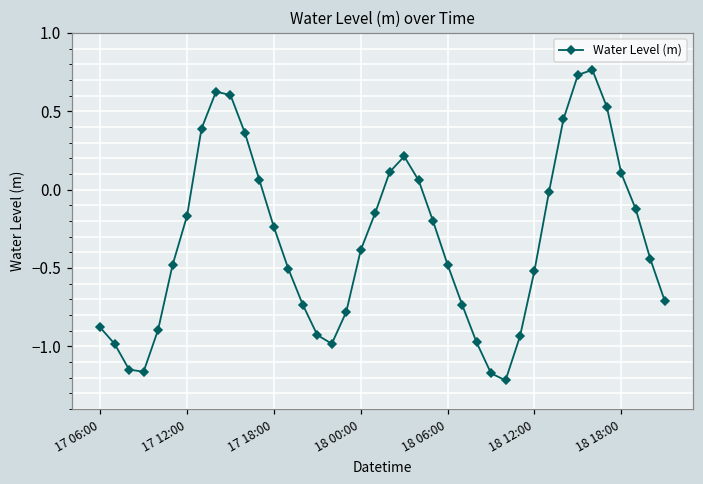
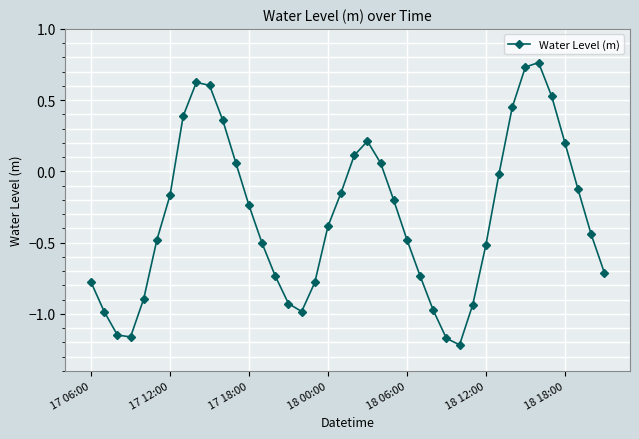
  {
-   "17 06:00": -0.88,
+   "17 06:00": -0.78,
    "17 12:00": -0.17,
    "17 18:00": -0.24,
    "18 00:00": -0.39,
    "18 06:00": -0.48,
    "18 12:00": -0.52,
-   "18 18:00": 0.10
+   "18 18:00": 0.20
  }
